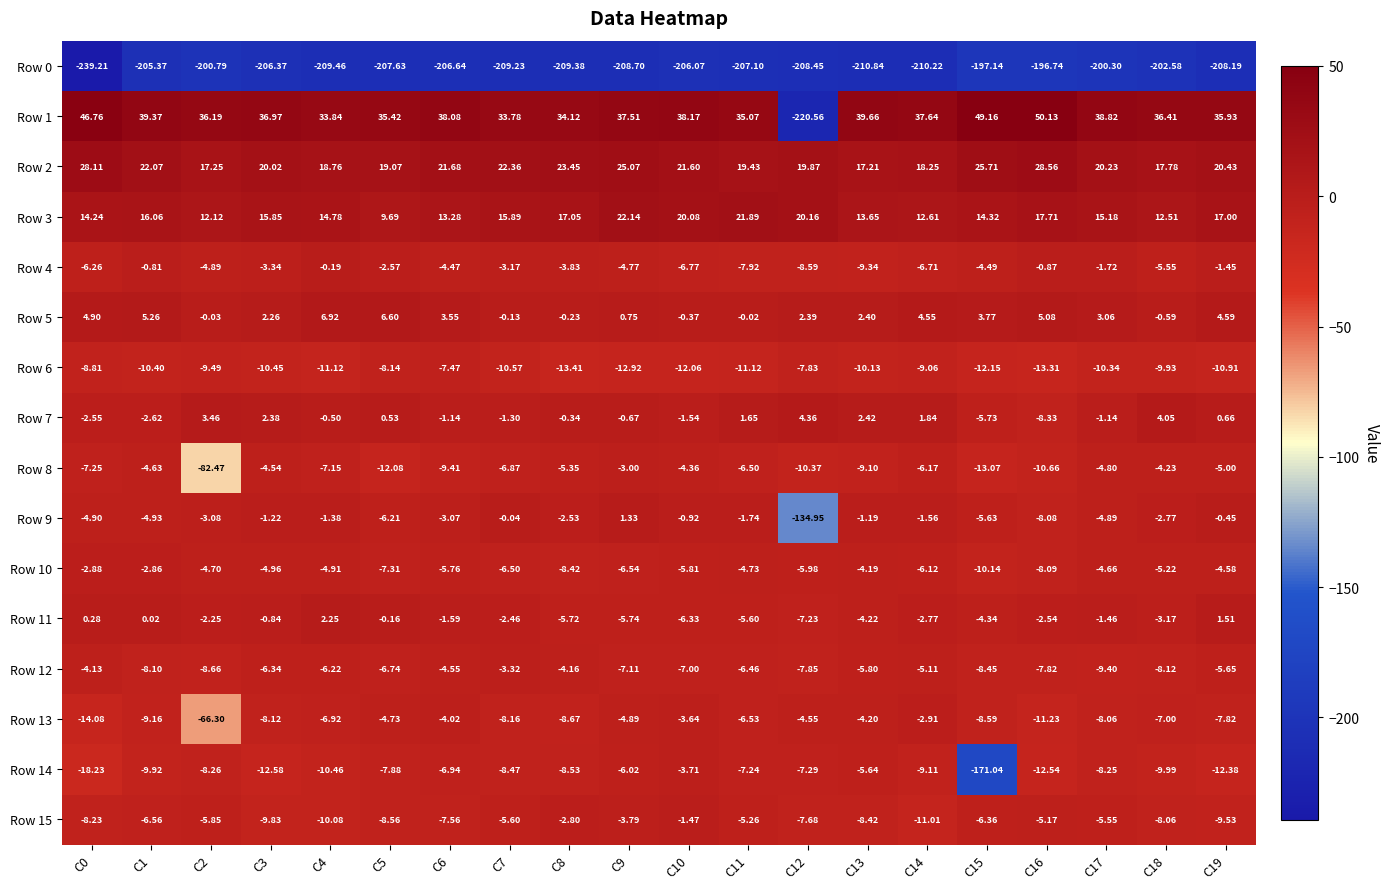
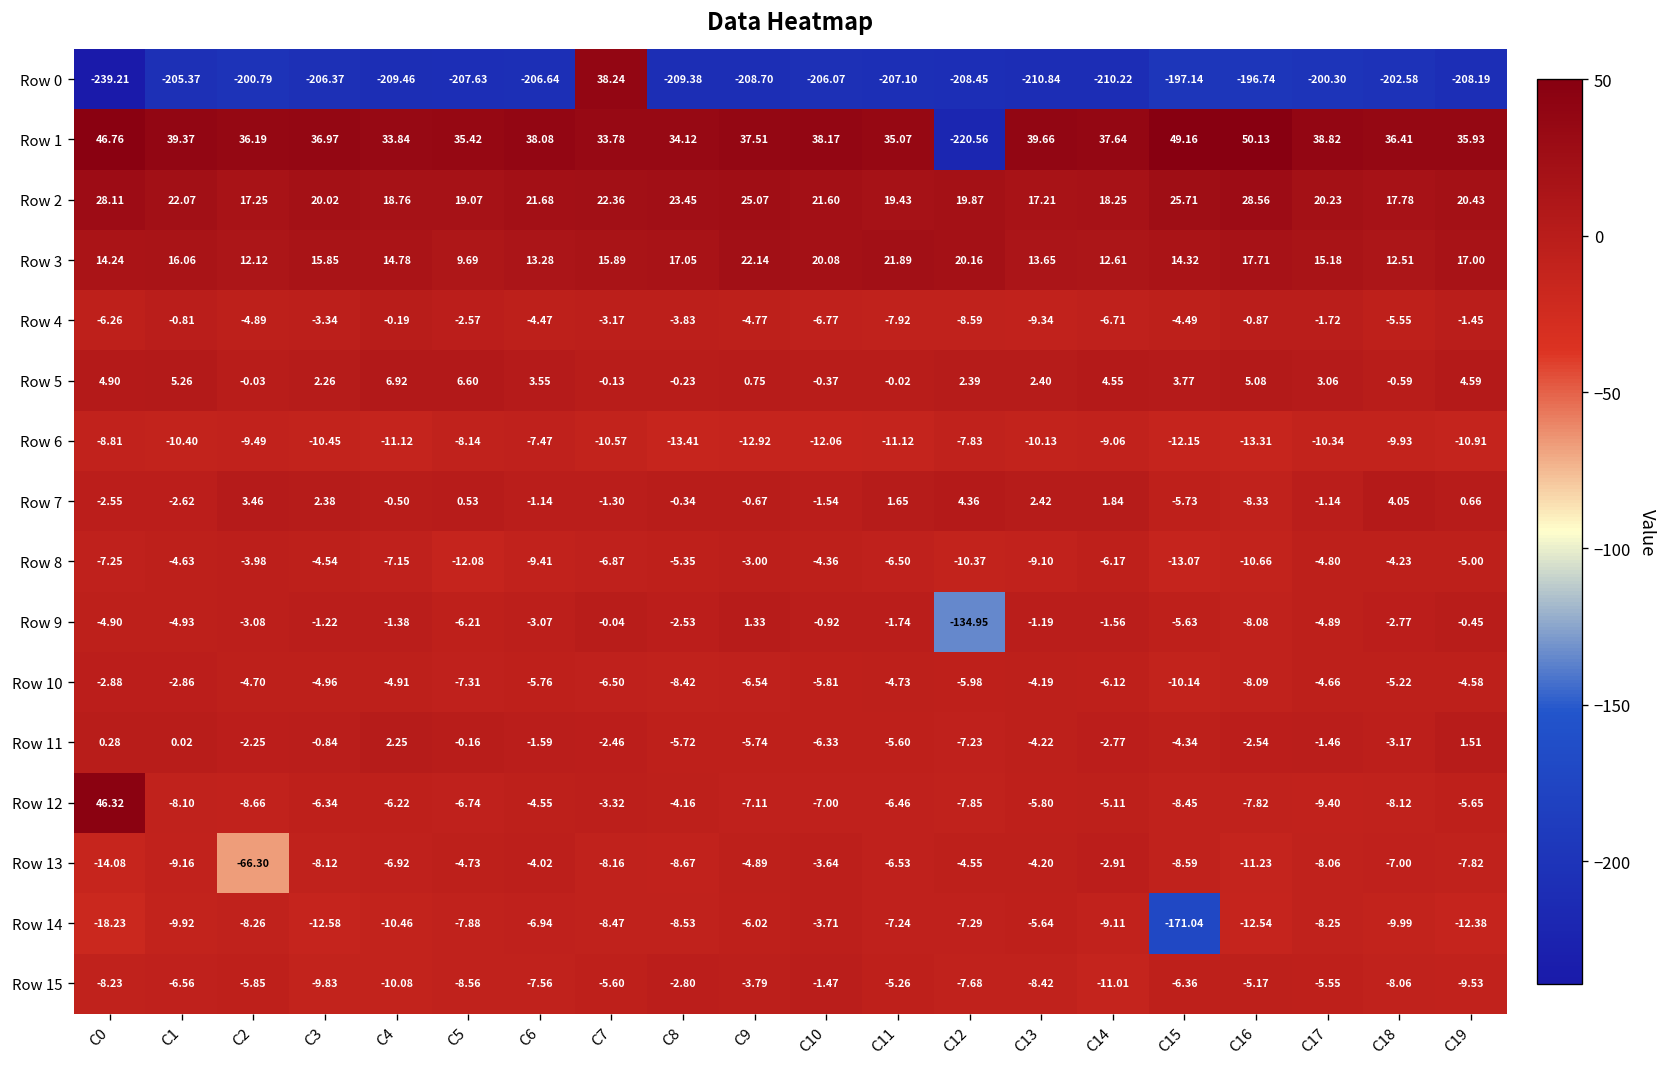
  {
    "Row 0": {
      "C0": -239.21,
      "C1": -205.37,
      "C2": -200.79,
      "C3": -206.37,
      "C4": -209.46,
      "C5": -207.63,
      "C6": -206.64,
-     "C7": -209.23,
+     "C7": 38.24,
      "C8": -209.38,
      "C9": -208.70,
      "C10": -206.07,
      "C11": -207.10,
      "C12": -208.45,
      "C13": -210.84,
      "C14": -210.22,
      "C15": -197.14,
      "C16": -196.74,
      "C17": -200.30,
      "C18": -202.58,
      "C19": -208.19
    },
    "Row 8": {
      "C0": -7.25,
      "C1": -4.63,
-     "C2": -82.47,
+     "C2": -3.98,
      "C3": -4.54,
      "C4": -7.15,
      "C5": -12.08,
      "C6": -9.41,
      "C7": -6.87,
      "C8": -5.35,
      "C9": -3.00,
      "C10": -4.36,
      "C11": -6.50,
      "C12": -10.37,
      "C13": -9.10,
      "C14": -6.17,
      "C15": -13.07,
      "C16": -10.66,
      "C17": -4.80,
      "C18": -4.23,
      "C19": -5.00
    },
    "Row 12": {
-     "C0": -4.13,
+     "C0": 46.32,
      "C1": -8.10,
      "C2": -8.66,
      "C3": -6.34,
      "C4": -6.22,
      "C5": -6.74,
      "C6": -4.55,
      "C7": -3.32,
      "C8": -4.16,
      "C9": -7.11,
      "C10": -7.00,
      "C11": -6.46,
      "C12": -7.85,
      "C13": -5.80,
      "C14": -5.11,
      "C15": -8.45,
      "C16": -7.82,
      "C17": -9.40,
      "C18": -8.12,
      "C19": -5.65
    }
  }
